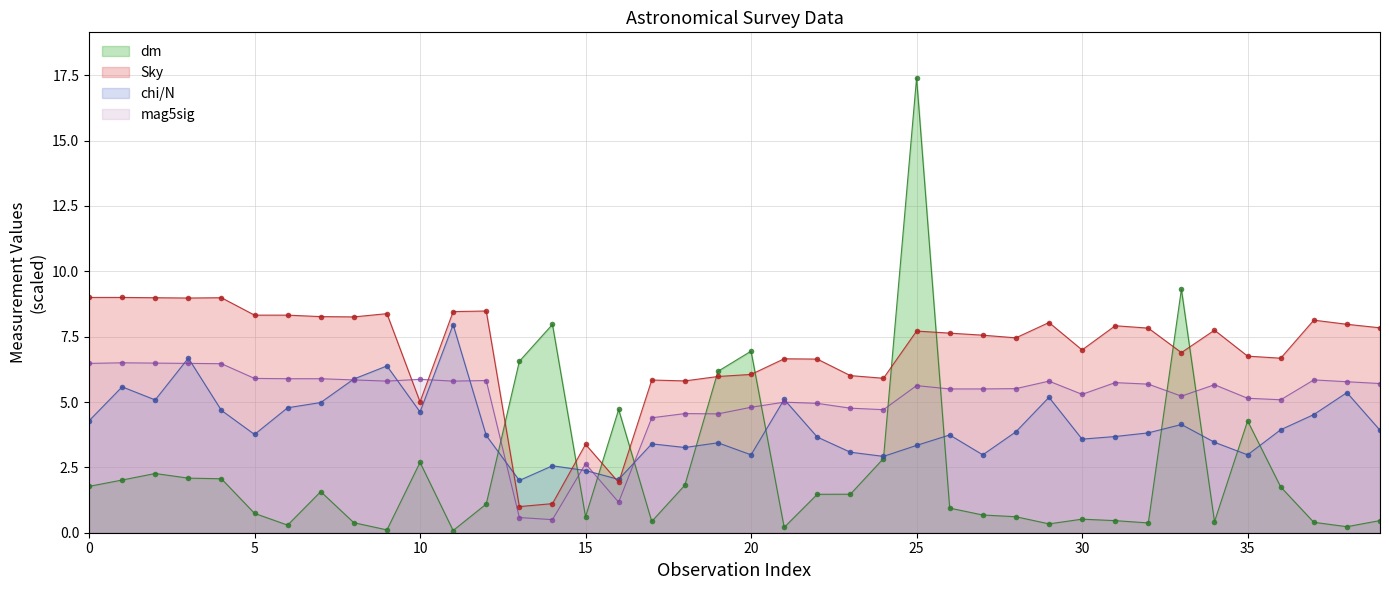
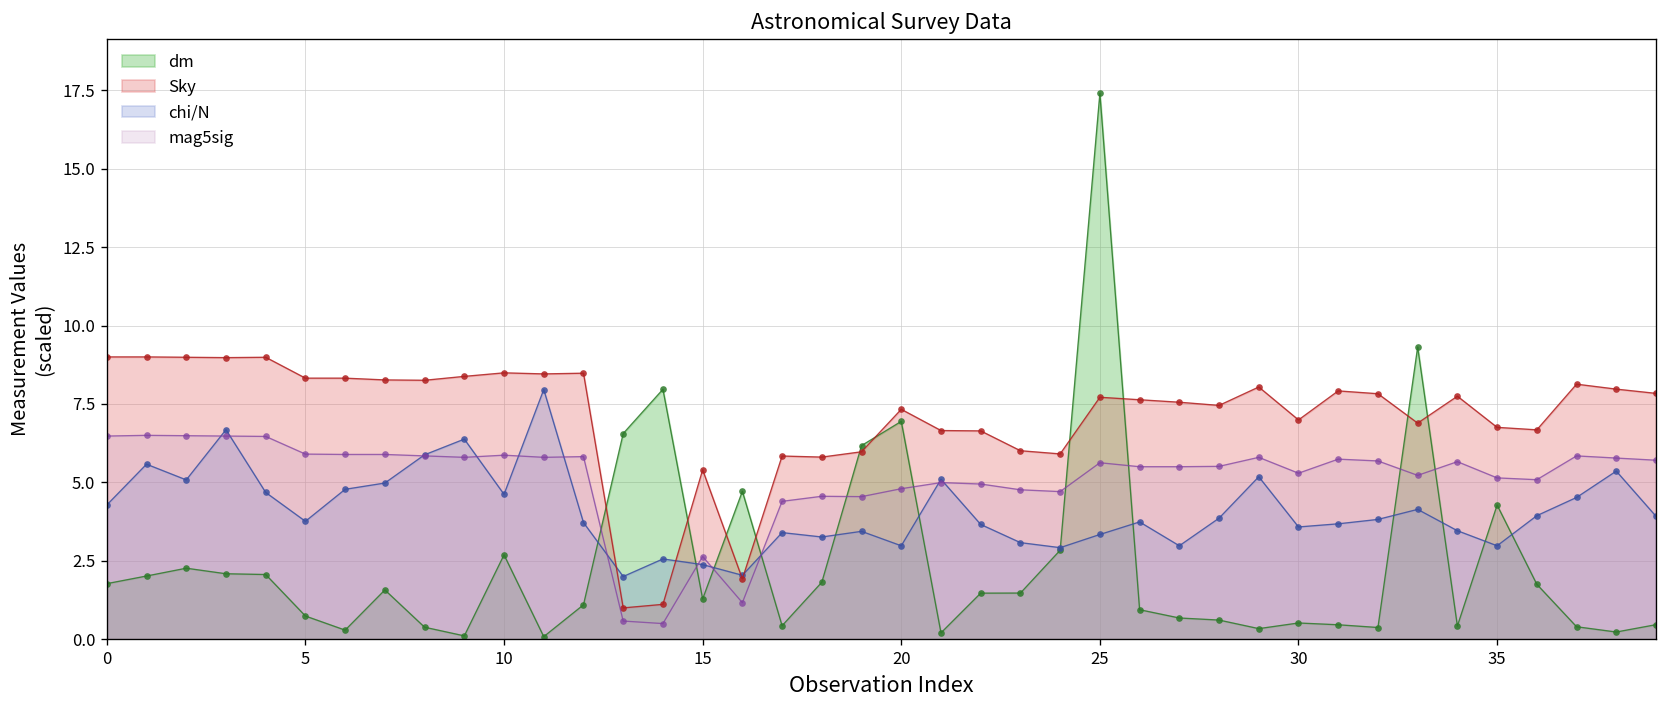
  {
    "dm": {
      "0": 1.8,
      "5": 0.7,
      "10": 2.7,
-     "15": 0.6,
+     "15": 1.3,
      "20": 6.9,
      "25": 17.4,
      "30": 0.5,
      "35": 4.3
    },
    "Sky": {
      "0": 9.0,
      "5": 8.3,
-     "10": 5.0,
-     "15": 3.4,
-     "20": 6.1,
+     "10": 8.5,
+     "15": 5.4,
+     "20": 7.3,
      "25": 7.7,
      "30": 7.0,
      "35": 6.8
    }
  }
